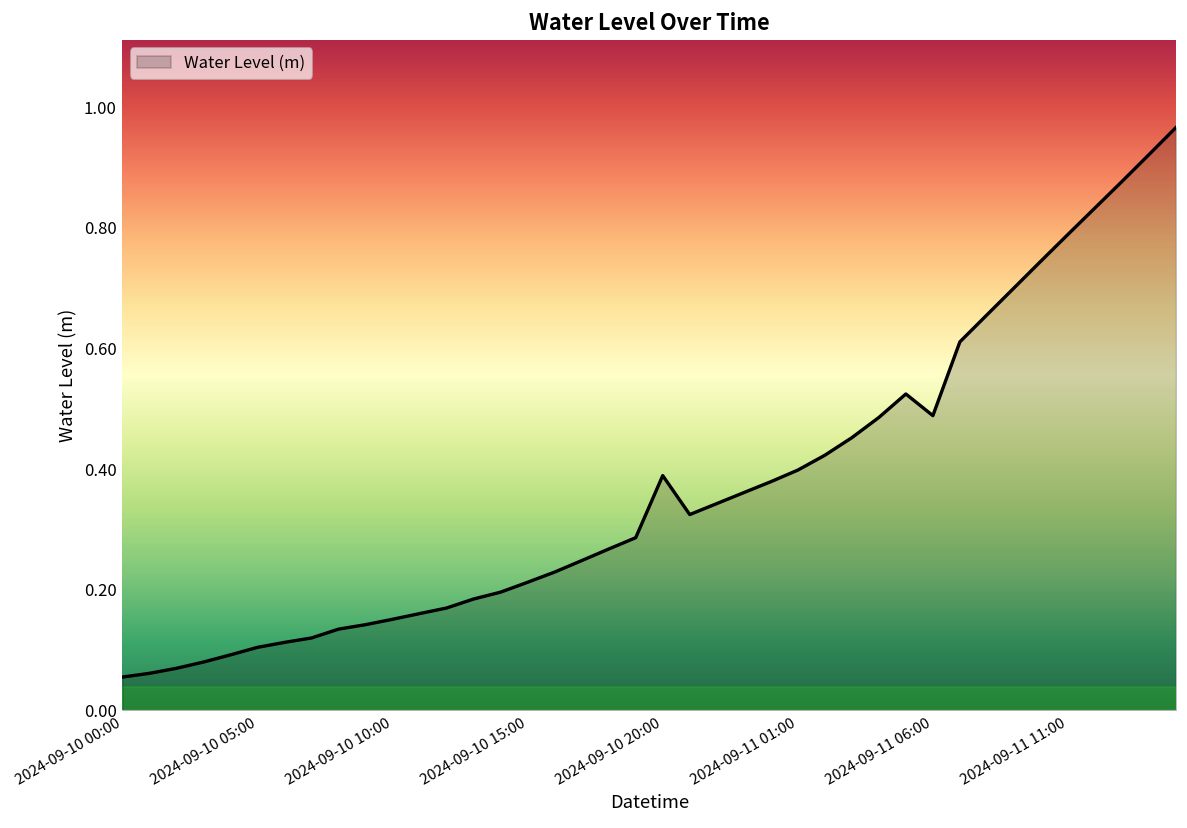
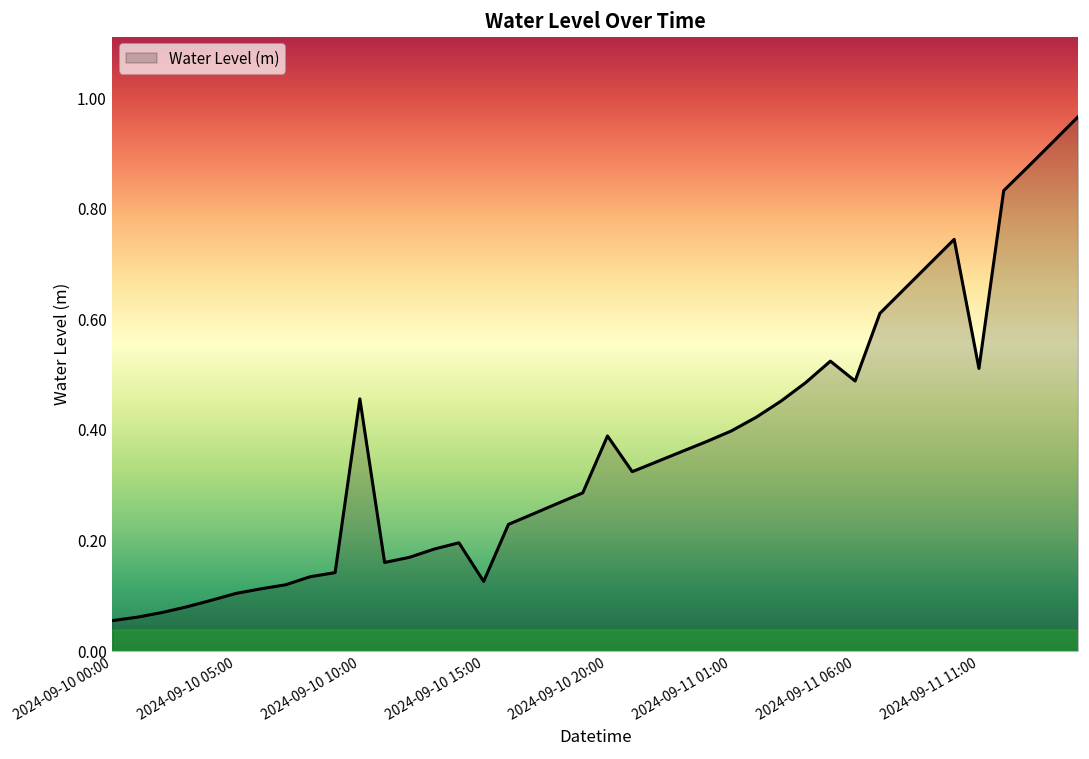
  {
    "2024-09-10 00:00": 0.06,
    "2024-09-10 05:00": 0.10,
-   "2024-09-10 10:00": 0.15,
-   "2024-09-10 15:00": 0.21,
+   "2024-09-10 10:00": 0.46,
+   "2024-09-10 15:00": 0.13,
    "2024-09-10 20:00": 0.39,
    "2024-09-11 01:00": 0.40,
    "2024-09-11 06:00": 0.49,
-   "2024-09-11 11:00": 0.79
+   "2024-09-11 11:00": 0.51
  }
